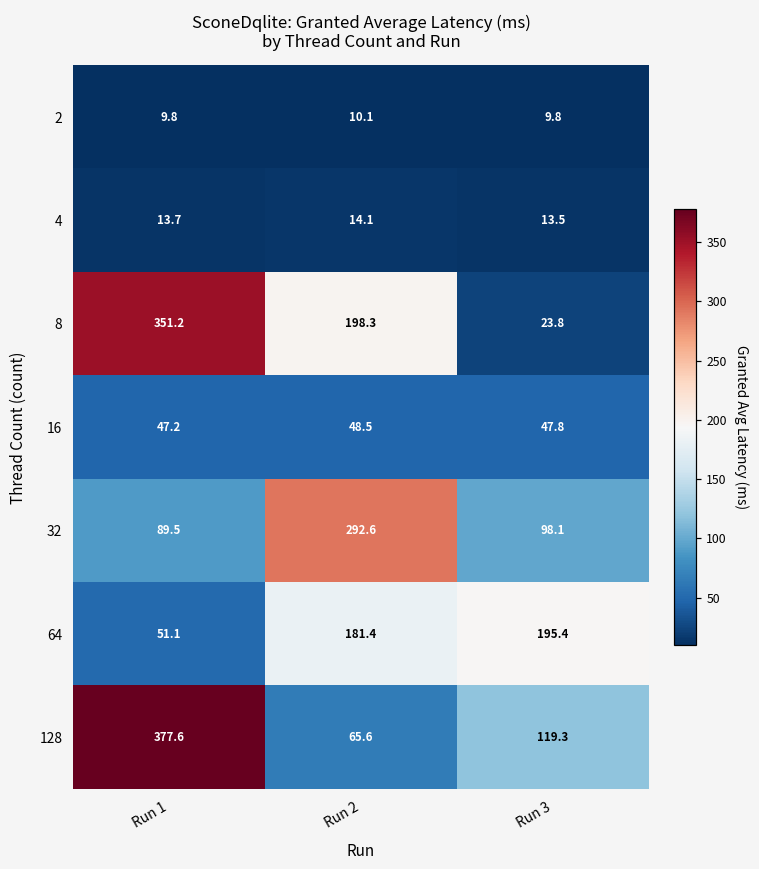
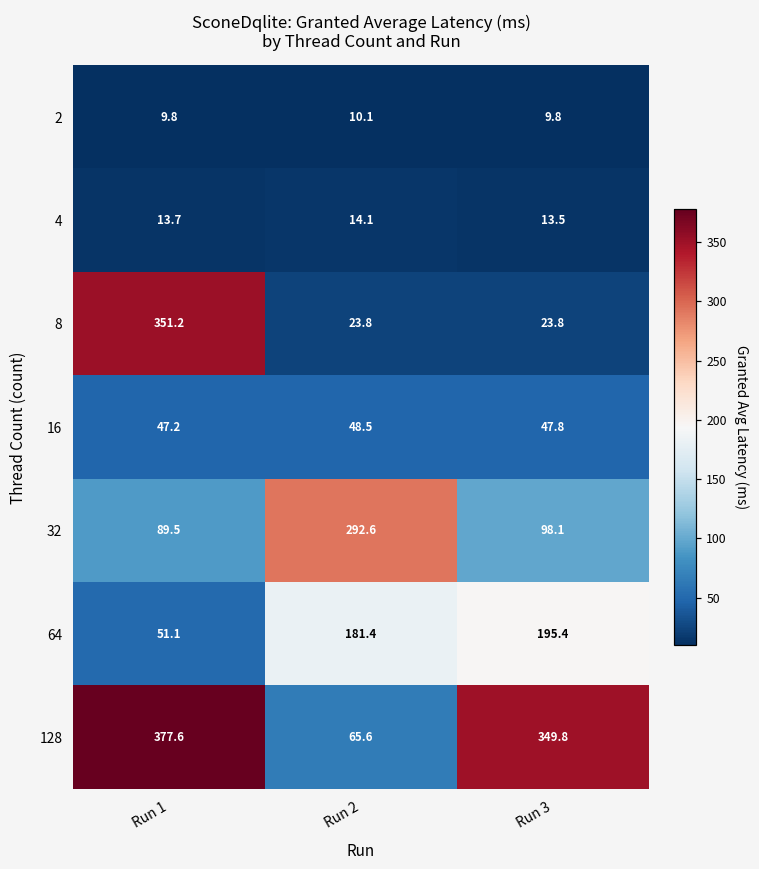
  {
    "2": {
      "Run 1": 9.8,
      "Run 2": 10.1,
      "Run 3": 9.8
    },
    "4": {
      "Run 1": 13.7,
      "Run 2": 14.1,
      "Run 3": 13.5
    },
    "8": {
      "Run 1": 351.2,
-     "Run 2": 198.3,
+     "Run 2": 23.8,
      "Run 3": 23.8
    },
    "16": {
      "Run 1": 47.2,
      "Run 2": 48.5,
      "Run 3": 47.8
    },
    "32": {
      "Run 1": 89.5,
      "Run 2": 292.6,
      "Run 3": 98.1
    },
    "64": {
      "Run 1": 51.1,
      "Run 2": 181.4,
      "Run 3": 195.4
    },
    "128": {
      "Run 1": 377.6,
      "Run 2": 65.6,
-     "Run 3": 119.3
+     "Run 3": 349.8
    }
  }
